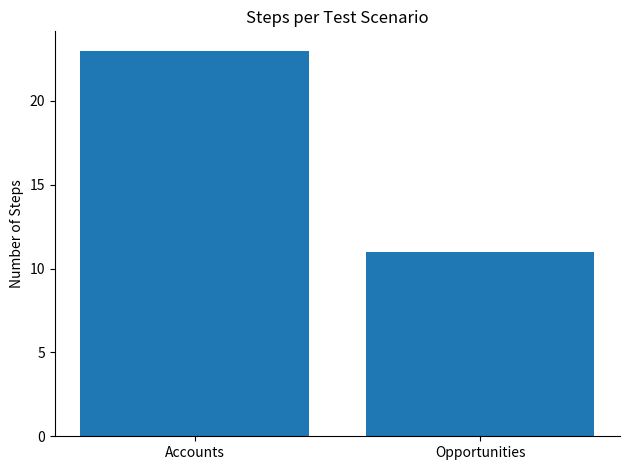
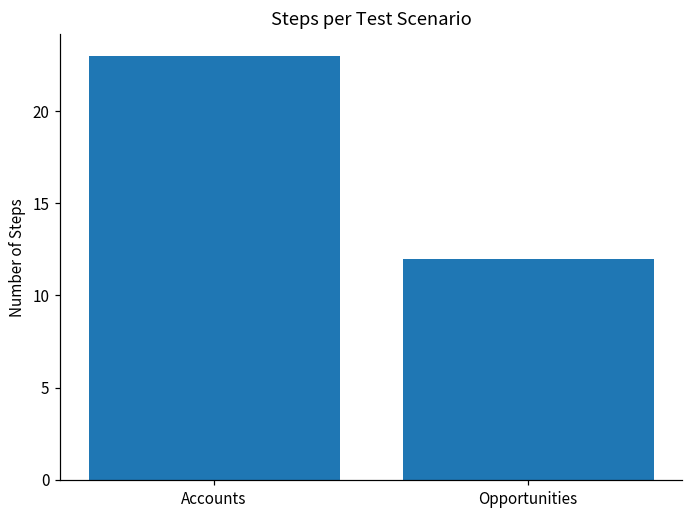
  {
    "Accounts": 23,
-   "Opportunities": 11
+   "Opportunities": 12
  }
